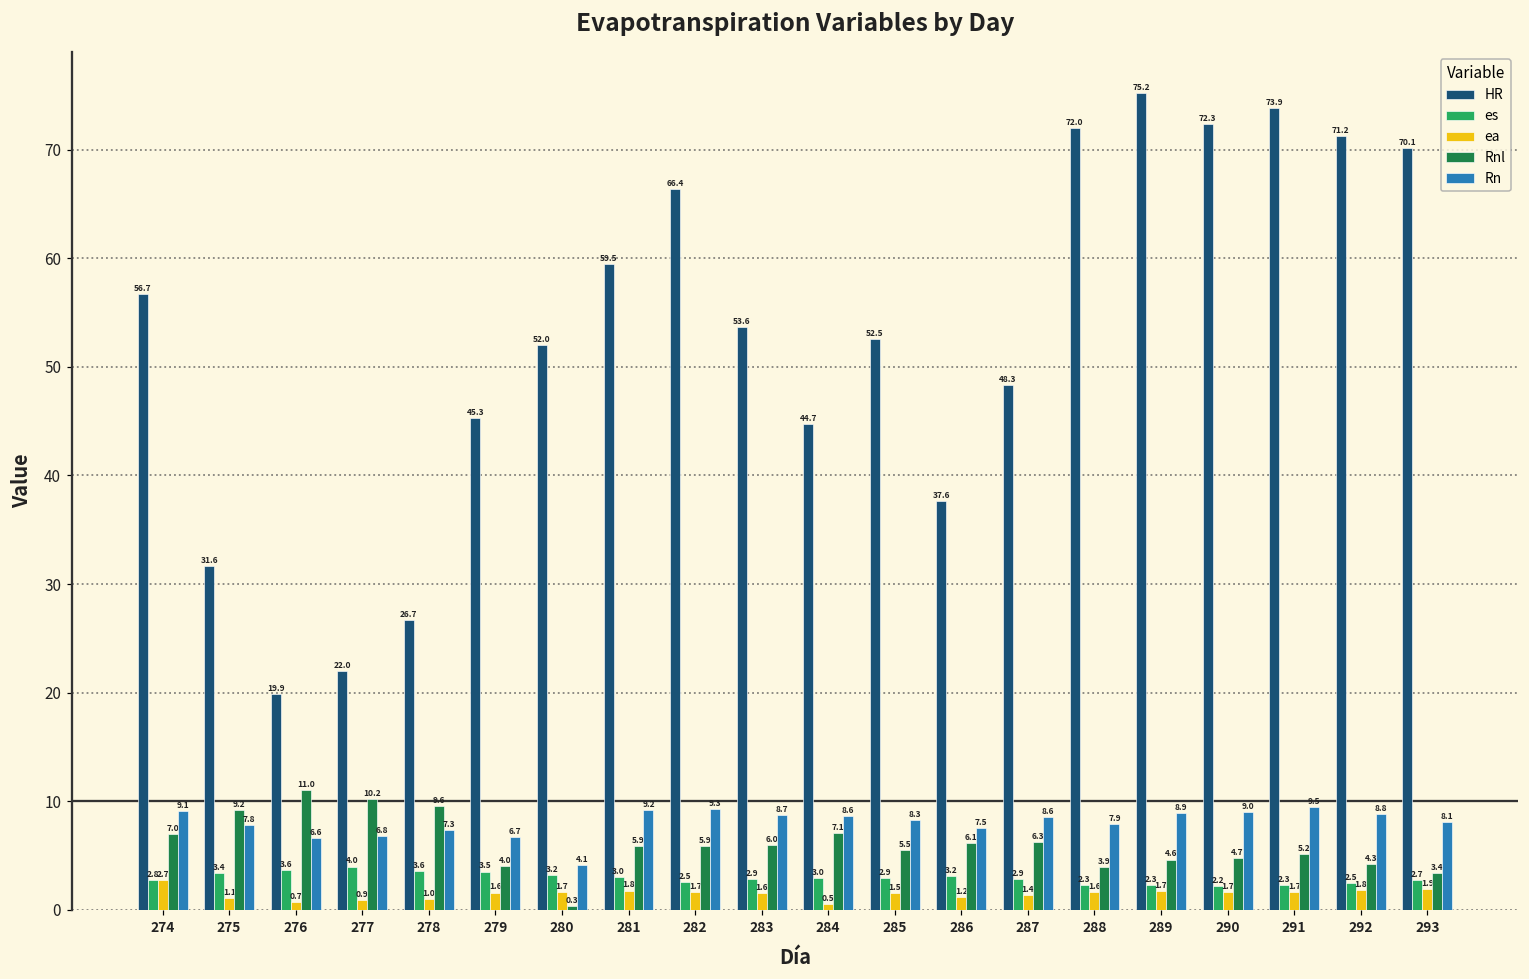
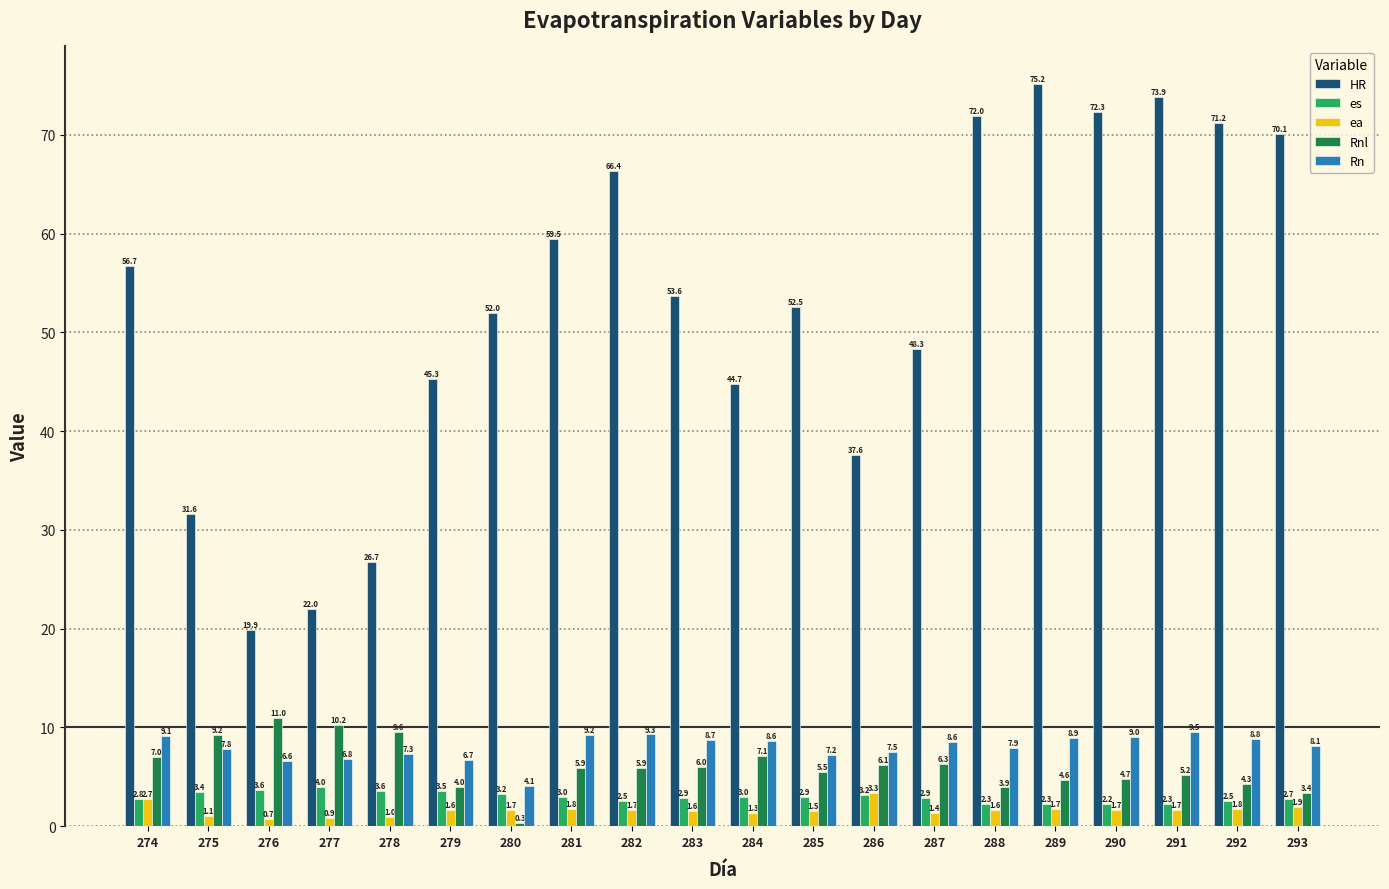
  {
    "HR": {
      "274": 56.7,
      "275": 31.6,
      "276": 19.9,
      "277": 22.0,
      "278": 26.7,
      "279": 45.3,
      "280": 52.0,
      "281": 59.5,
      "282": 66.4,
      "283": 53.6,
      "284": 44.7,
      "285": 52.5,
      "286": 37.6,
      "287": 48.3,
      "288": 72.0,
      "289": 75.2,
      "290": 72.3,
      "291": 73.9,
      "292": 71.2,
      "293": 70.1
    },
    "ea": {
      "275": 1.1,
      "276": 0.7,
      "277": 0.9,
      "278": 1.0,
      "279": 1.6,
      "280": 1.7,
      "281": 1.8,
      "282": 1.7,
      "283": 1.6,
-     "284": 0.5,
+     "284": 1.3,
      "285": 1.5,
-     "286": 1.2,
+     "286": 3.3,
      "287": 1.4,
      "288": 1.6,
      "289": 1.7,
      "290": 1.7,
      "291": 1.7,
      "292": 1.8,
      "293": 1.9
    },
    "Rn": {
      "274": 9.1,
      "275": 7.8,
      "276": 6.6,
      "277": 6.8,
      "278": 7.3,
      "279": 6.7,
      "280": 4.1,
      "281": 9.2,
      "282": 9.3,
      "283": 8.7,
      "284": 8.6,
-     "285": 8.3,
+     "285": 7.2,
      "286": 7.5,
      "287": 8.6,
      "288": 7.9,
      "289": 8.9,
      "290": 9.0,
      "291": 9.5,
      "292": 8.8,
      "293": 8.1
    }
  }
